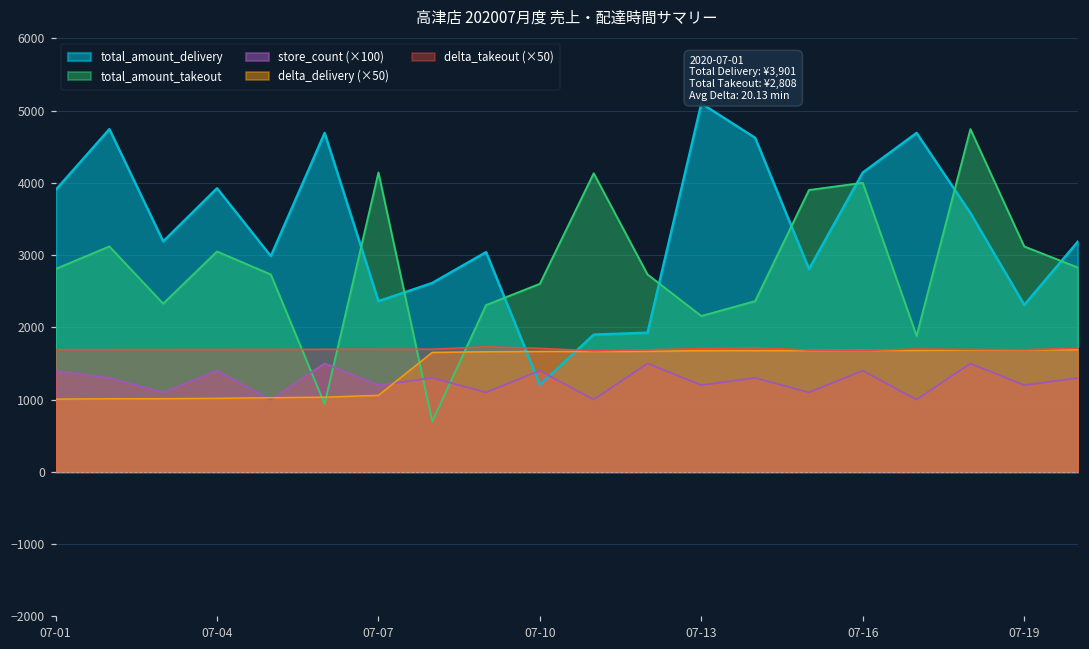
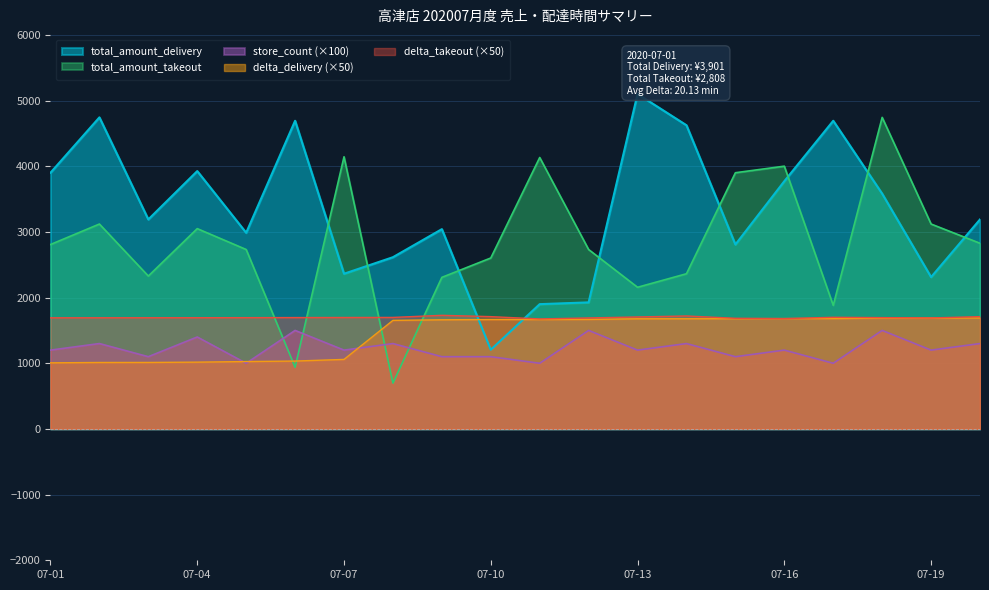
  {
    "total_amount_delivery": {
      "07-01": 3900,
      "07-04": 3900,
      "07-07": 2400,
      "07-10": 1200,
-     "07-16": 4100,
+     "07-16": 3800,
      "07-19": 2300
    },
    "total_amount_takeout": {
      "07-01": 2800,
      "07-04": 3100,
      "07-07": 4100,
      "07-10": 2600,
      "07-13": 2200,
      "07-16": 4000,
      "07-19": 3100
    },
    "store_count (×100)": {
-     "07-01": 1400,
+     "07-01": 1200,
      "07-04": 1400,
      "07-07": 1200,
-     "07-10": 1400,
+     "07-10": 1100,
      "07-13": 1200,
-     "07-16": 1400,
+     "07-16": 1200,
      "07-19": 1200
    },
    "delta_delivery (×50)": {
      "07-01": 1000,
      "07-04": 1000,
      "07-07": 1100,
      "07-10": 1700
    },
    "delta_takeout (×50)": {
      "07-01": 1700,
      "07-04": 1700,
      "07-07": 1700,
      "07-10": 1700
    }
  }
